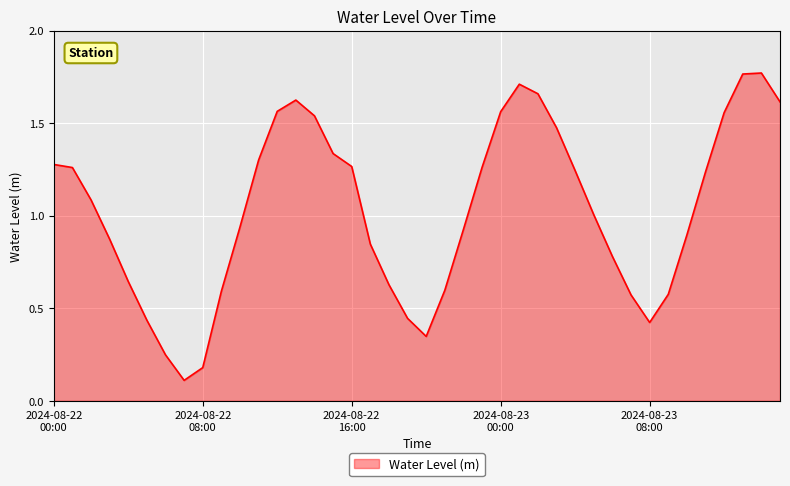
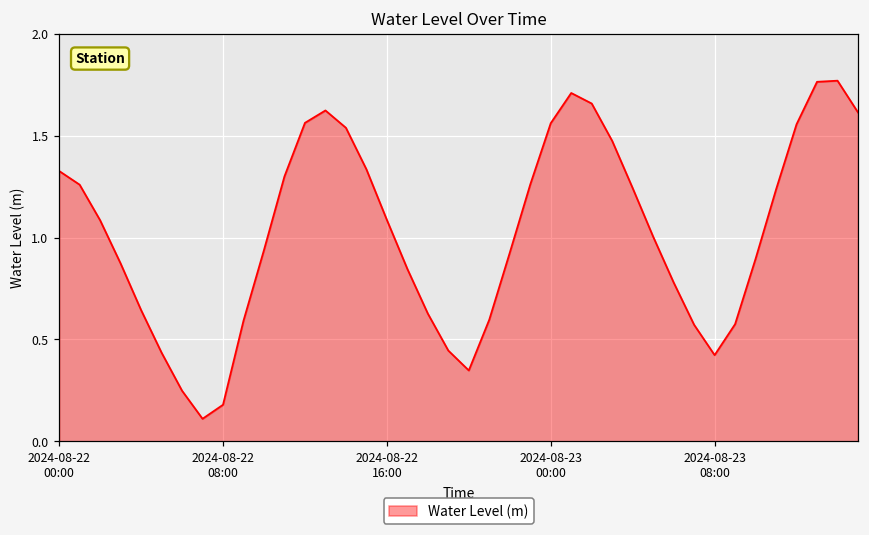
  {
-   "2024-08-22 00:00": 1.28,
+   "2024-08-22 00:00": 1.33,
    "2024-08-22 08:00": 0.18,
-   "2024-08-22 16:00": 1.27,
+   "2024-08-22 16:00": 1.09,
    "2024-08-23 00:00": 1.56,
    "2024-08-23 08:00": 0.42
  }
